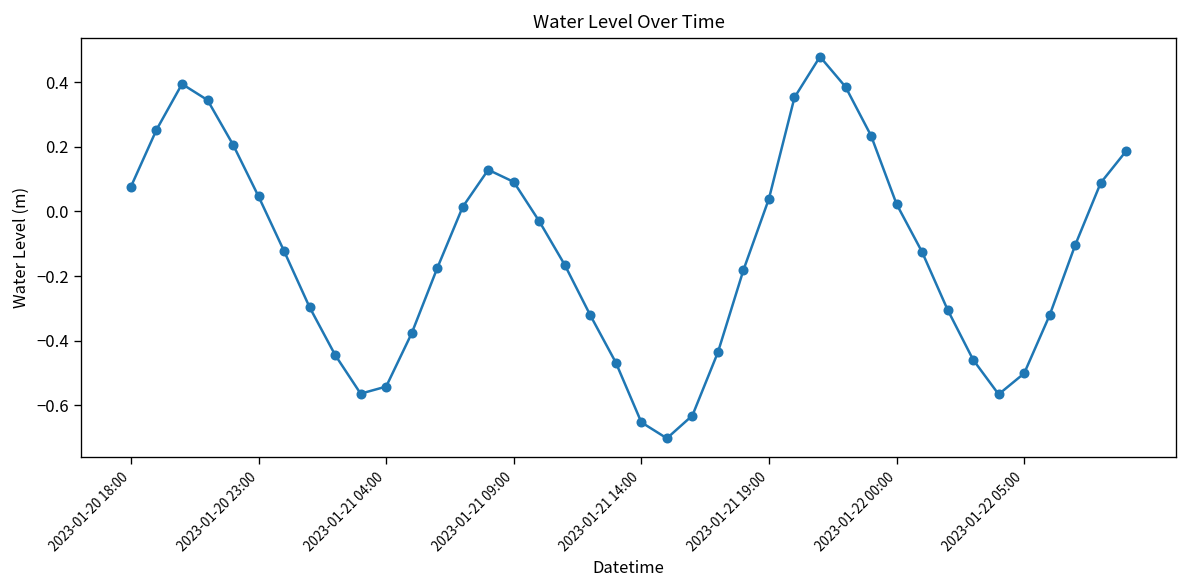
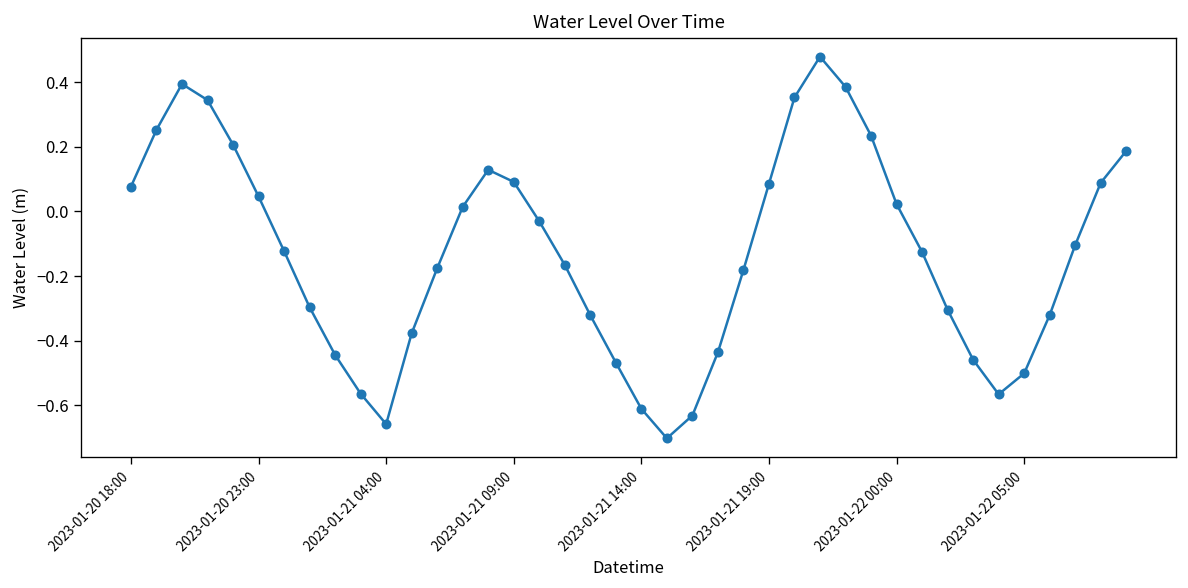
  {
    "2023-01-20 18:00": 0.08,
    "2023-01-20 23:00": 0.05,
-   "2023-01-21 04:00": -0.54,
+   "2023-01-21 04:00": -0.66,
    "2023-01-21 09:00": 0.09,
-   "2023-01-21 14:00": -0.65,
-   "2023-01-21 19:00": 0.04,
+   "2023-01-21 14:00": -0.61,
+   "2023-01-21 19:00": 0.09,
    "2023-01-22 00:00": 0.02,
    "2023-01-22 05:00": -0.50
  }
